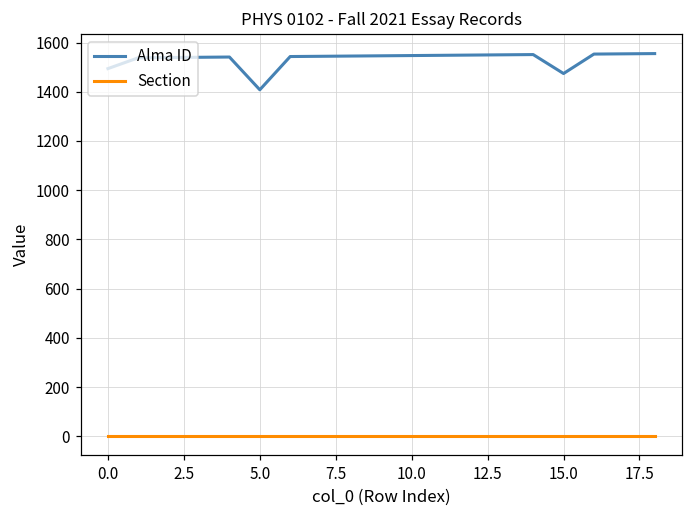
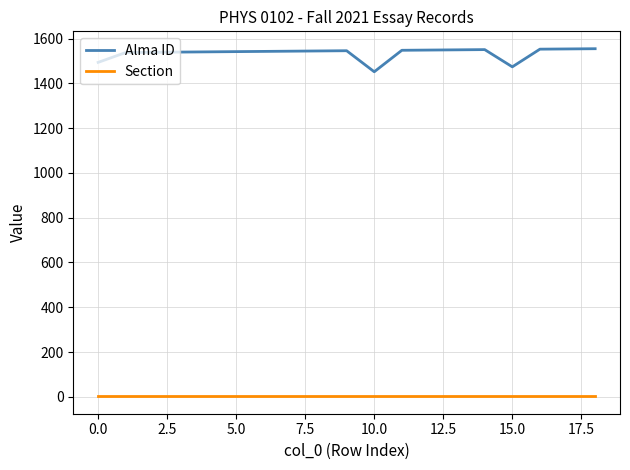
  {
    "Alma ID": {
-     "5.0": 1410,
-     "10.0": 1550,
+     "5.0": 1540,
+     "10.0": 1450,
      "15.0": 1470
    },
    "Section": {
      "0.0": 0,
      "5.0": 0,
      "10.0": 0,
      "15.0": 0
    }
  }
